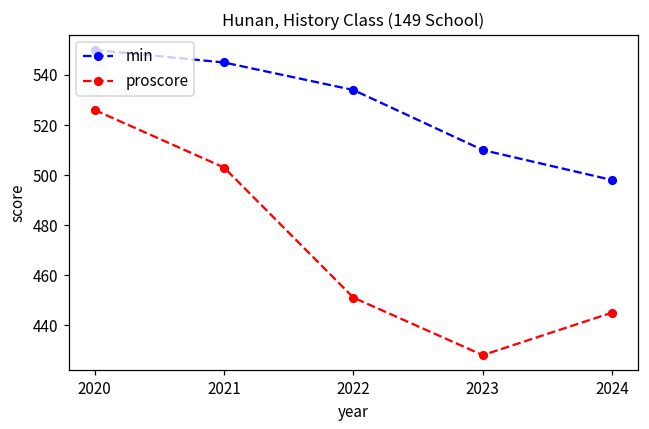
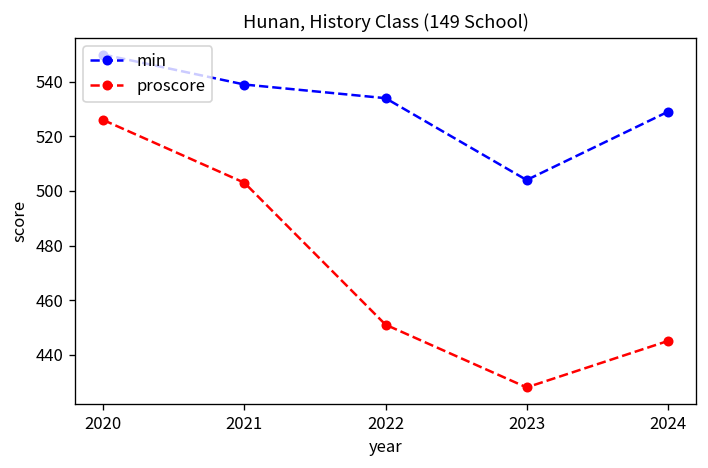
  {
    "min": {
-     "2021": 545,
+     "2021": 539,
      "2022": 534,
-     "2023": 510,
-     "2024": 498
+     "2023": 504,
+     "2024": 529
    },
    "proscore": {
      "2020": 526,
      "2021": 503,
      "2022": 451,
      "2023": 428,
      "2024": 445
    }
  }
